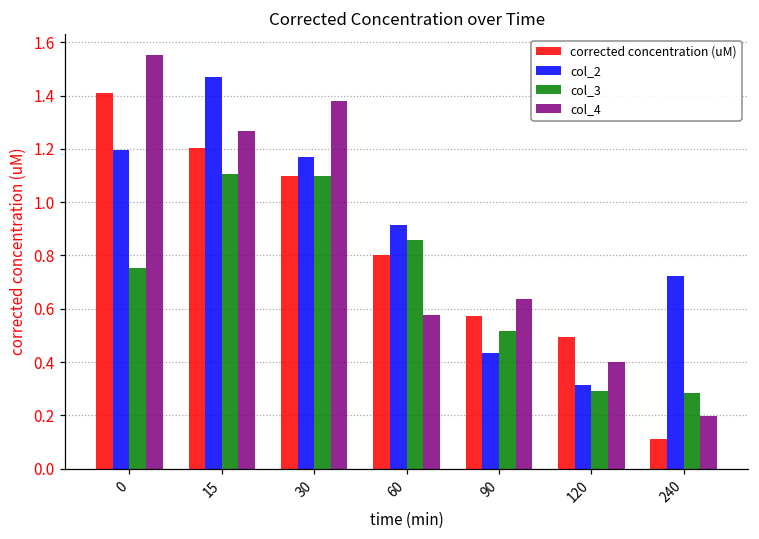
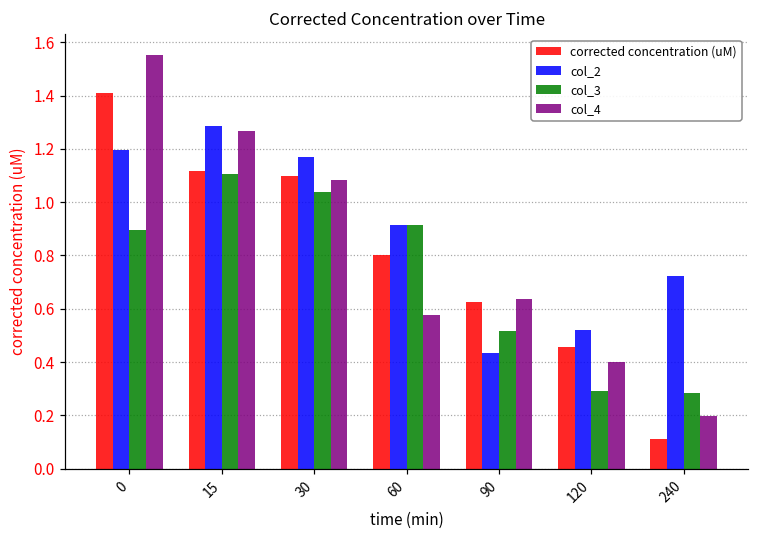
  {
    "corrected concentration (uM)": {
      "0": 1.41,
-     "15": 1.20,
+     "15": 1.12,
      "30": 1.10,
      "60": 0.80,
-     "90": 0.57,
-     "120": 0.49,
+     "90": 0.62,
+     "120": 0.46,
      "240": 0.11
    },
    "col_2": {
      "0": 1.20,
-     "15": 1.47,
+     "15": 1.28,
      "30": 1.17,
      "60": 0.91,
      "90": 0.43,
-     "120": 0.31,
+     "120": 0.52,
      "240": 0.72
    },
    "col_3": {
-     "0": 0.75,
+     "0": 0.89,
      "15": 1.10,
-     "30": 1.10,
-     "60": 0.86,
+     "30": 1.04,
+     "60": 0.92,
      "90": 0.52,
      "120": 0.29,
      "240": 0.28
    },
    "col_4": {
      "0": 1.55,
      "15": 1.27,
-     "30": 1.38,
+     "30": 1.08,
      "60": 0.58,
      "90": 0.64,
      "120": 0.40,
      "240": 0.20
    }
  }
